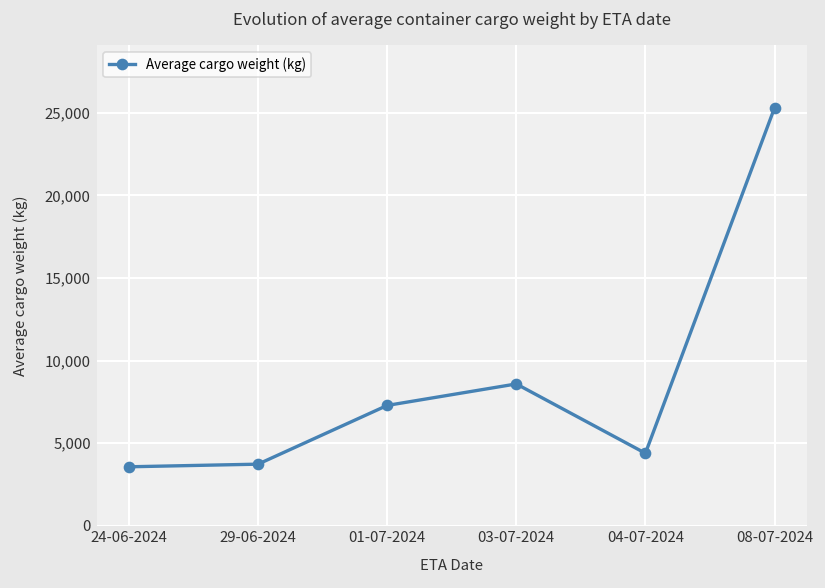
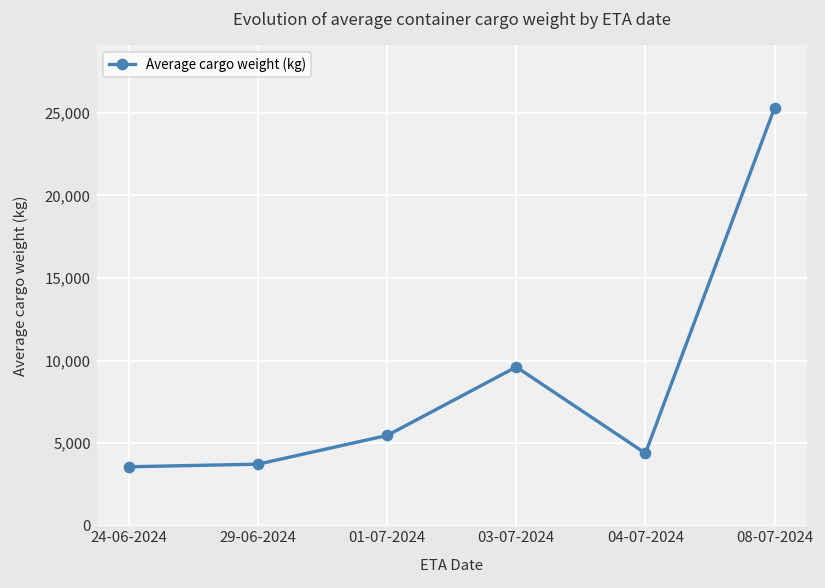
  {
    "24-06-2024": "3,600",
    "29-06-2024": "3,700",
-   "01-07-2024": "7,300",
-   "03-07-2024": "8,600",
+   "01-07-2024": "5,500",
+   "03-07-2024": "9,600",
    "04-07-2024": "4,400",
    "08-07-2024": "25,300"
  }
